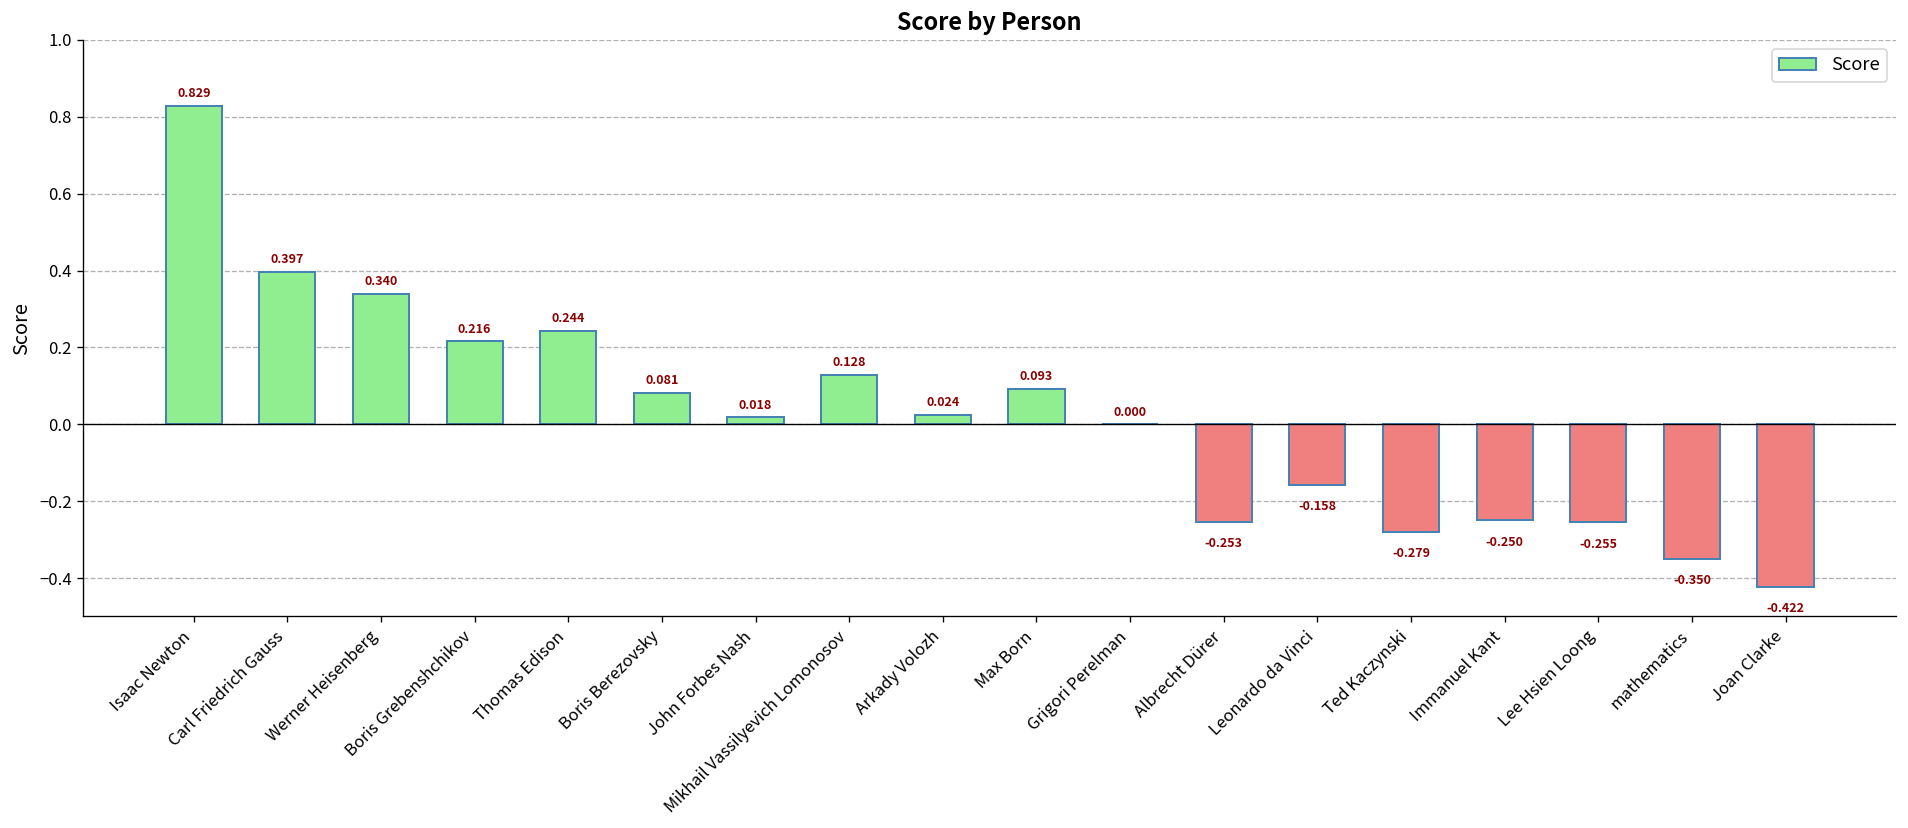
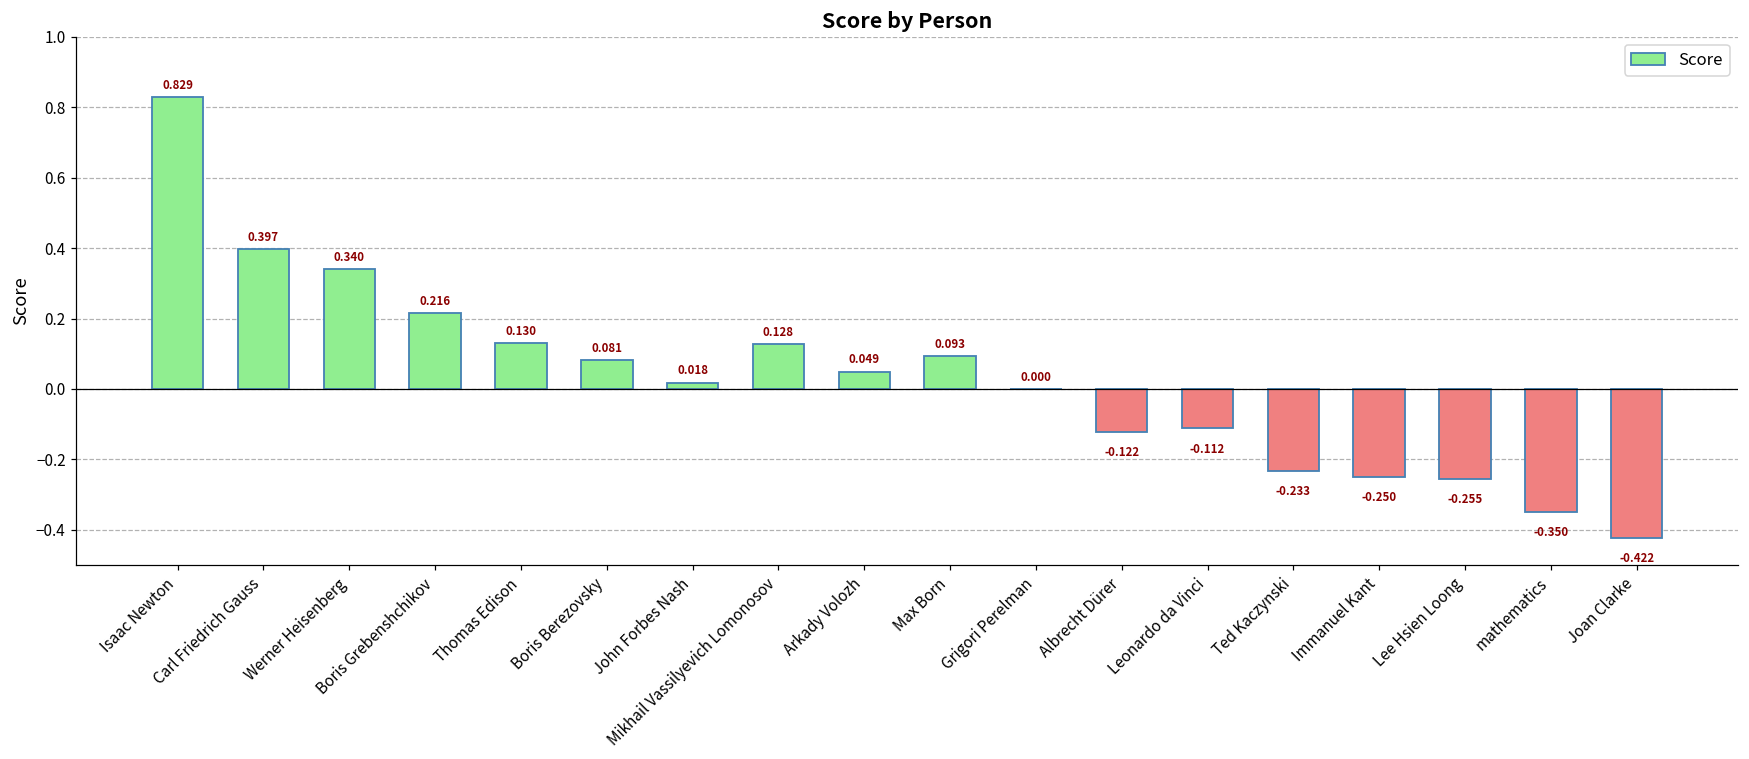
  {
    "Isaac Newton": 0.829,
    "Carl Friedrich Gauss": 0.397,
    "Werner Heisenberg": 0.340,
    "Boris Grebenshchikov": 0.216,
-   "Thomas Edison": 0.244,
+   "Thomas Edison": 0.130,
    "Boris Berezovsky": 0.081,
    "John Forbes Nash": 0.018,
    "Mikhail Vassilyevich Lomonosov": 0.128,
-   "Arkady Volozh": 0.024,
+   "Arkady Volozh": 0.049,
    "Max Born": 0.093,
    "Grigori Perelman": 0.000,
-   "Albrecht Dürer": -0.253,
-   "Leonardo da Vinci": -0.158,
-   "Ted Kaczynski": -0.279,
+   "Albrecht Dürer": -0.122,
+   "Leonardo da Vinci": -0.112,
+   "Ted Kaczynski": -0.233,
    "Immanuel Kant": -0.250,
    "Lee Hsien Loong": -0.255,
    "mathematics": -0.350,
    "Joan Clarke": -0.422
  }
